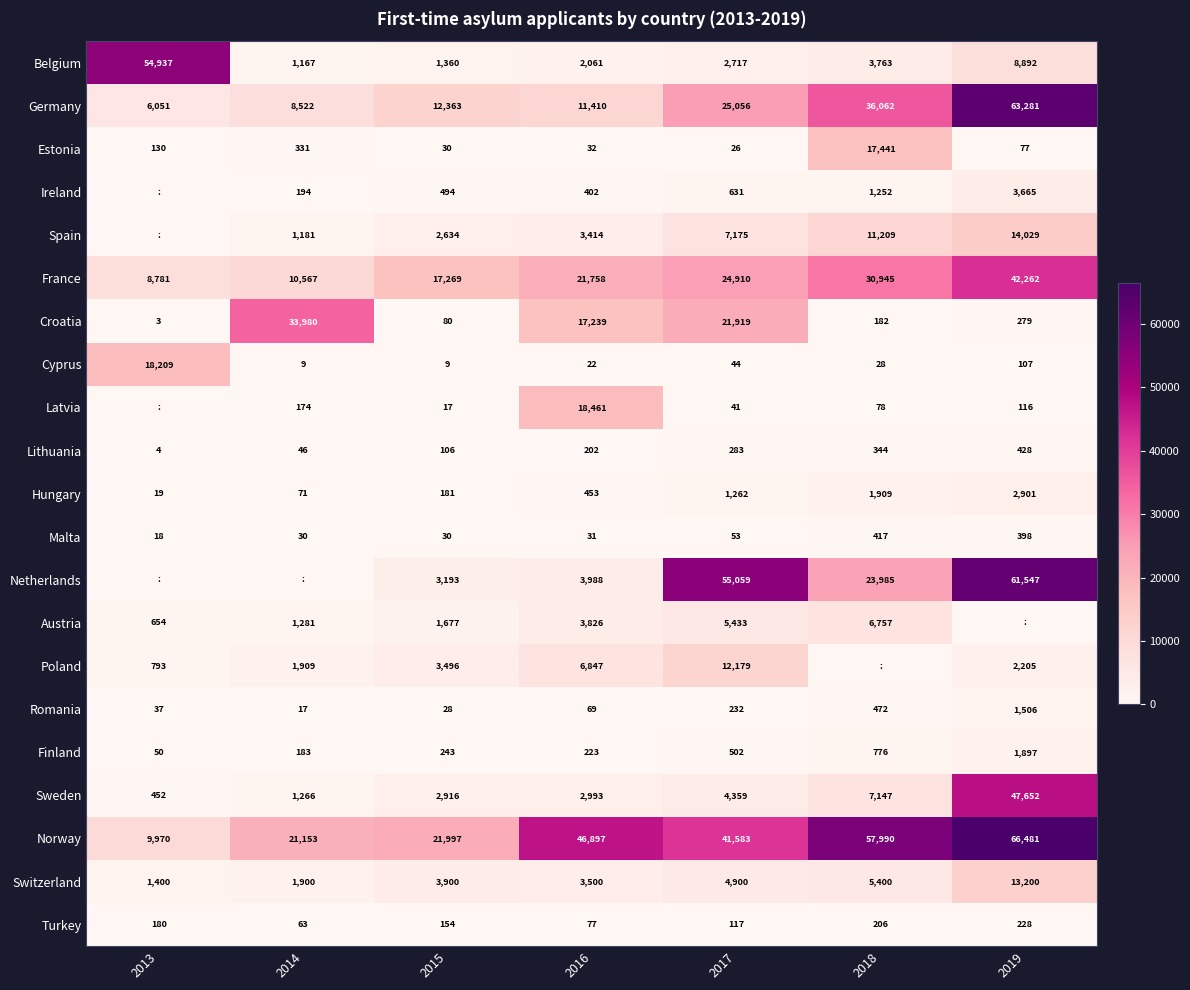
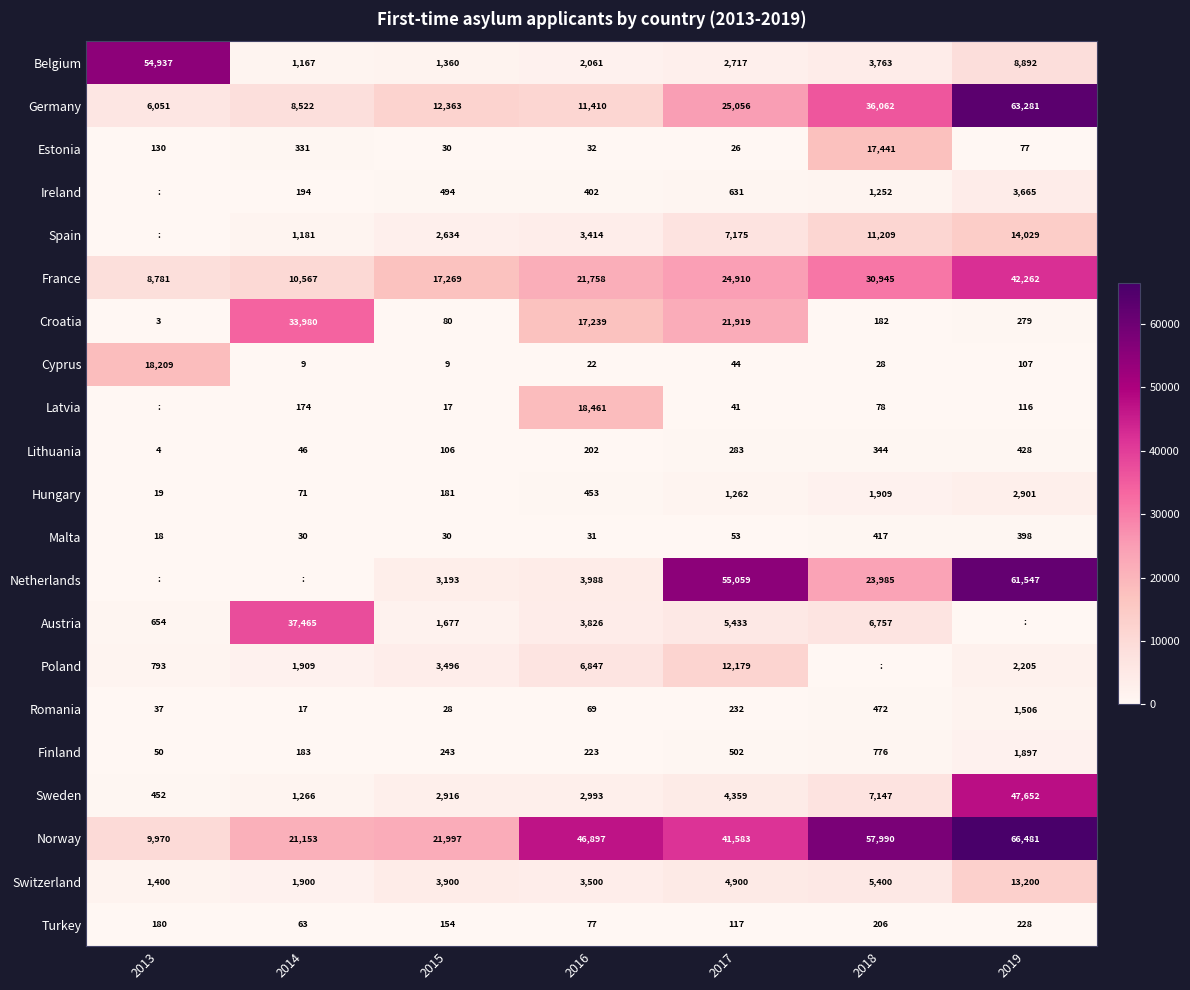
  {
    "Belgium": {
      "2013": "54,937",
      "2014": "1,167",
      "2015": "1,360",
      "2016": "2,061",
      "2017": "2,717",
      "2018": "3,763",
      "2019": "8,892"
    },
    "Germany": {
      "2013": "6,051",
      "2014": "8,522",
      "2015": "12,363",
      "2016": "11,410",
      "2017": "25,056",
      "2018": "36,062",
      "2019": "63,281"
    },
    "Estonia": {
      "2013": "130",
      "2014": "331",
      "2015": "30",
      "2016": "32",
      "2017": "26",
      "2018": "17,441",
      "2019": "77"
    },
    "Ireland": {
      "2014": "194",
      "2015": "494",
      "2016": "402",
      "2017": "631",
      "2018": "1,252",
      "2019": "3,665"
    },
    "Spain": {
      "2014": "1,181",
      "2015": "2,634",
      "2016": "3,414",
      "2017": "7,175",
      "2018": "11,209",
      "2019": "14,029"
    },
    "France": {
      "2013": "8,781",
      "2014": "10,567",
      "2015": "17,269",
      "2016": "21,758",
      "2017": "24,910",
      "2018": "30,945",
      "2019": "42,262"
    },
    "Croatia": {
      "2013": "3",
      "2014": "33,980",
      "2015": "80",
      "2016": "17,239",
      "2017": "21,919",
      "2018": "182",
      "2019": "279"
    },
    "Cyprus": {
      "2013": "18,209",
      "2014": "9",
      "2015": "9",
      "2016": "22",
      "2017": "44",
      "2018": "28",
      "2019": "107"
    },
    "Latvia": {
      "2014": "174",
      "2015": "17",
      "2016": "18,461",
      "2017": "41",
      "2018": "78",
      "2019": "116"
    },
    "Lithuania": {
      "2013": "4",
      "2014": "46",
      "2015": "106",
      "2016": "202",
      "2017": "283",
      "2018": "344",
      "2019": "428"
    },
    "Hungary": {
      "2013": "19",
      "2014": "71",
      "2015": "181",
      "2016": "453",
      "2017": "1,262",
      "2018": "1,909",
      "2019": "2,901"
    },
    "Malta": {
      "2013": "18",
      "2014": "30",
      "2015": "30",
      "2016": "31",
      "2017": "53",
      "2018": "417",
      "2019": "398"
    },
    "Netherlands": {
      "2015": "3,193",
      "2016": "3,988",
      "2017": "55,059",
      "2018": "23,985",
      "2019": "61,547"
    },
    "Austria": {
      "2013": "654",
-     "2014": "1,281",
+     "2014": "37,465",
      "2015": "1,677",
      "2016": "3,826",
      "2017": "5,433",
      "2018": "6,757"
    },
    "Poland": {
      "2013": "793",
      "2014": "1,909",
      "2015": "3,496",
      "2016": "6,847",
      "2017": "12,179",
      "2019": "2,205"
    },
    "Romania": {
      "2013": "37",
      "2014": "17",
      "2015": "28",
      "2016": "69",
      "2017": "232",
      "2018": "472",
      "2019": "1,506"
    },
    "Finland": {
      "2013": "50",
      "2014": "183",
      "2015": "243",
      "2016": "223",
      "2017": "502",
      "2018": "776",
      "2019": "1,897"
    },
    "Sweden": {
      "2013": "452",
      "2014": "1,266",
      "2015": "2,916",
      "2016": "2,993",
      "2017": "4,359",
      "2018": "7,147",
      "2019": "47,652"
    },
    "Norway": {
      "2013": "9,970",
      "2014": "21,153",
      "2015": "21,997",
      "2016": "46,897",
      "2017": "41,583",
      "2018": "57,990",
      "2019": "66,481"
    },
    "Switzerland": {
      "2013": "1,400",
      "2014": "1,900",
      "2015": "3,900",
      "2016": "3,500",
      "2017": "4,900",
      "2018": "5,400",
      "2019": "13,200"
    },
    "Turkey": {
      "2013": "180",
      "2014": "63",
      "2015": "154",
      "2016": "77",
      "2017": "117",
      "2018": "206",
      "2019": "228"
    }
  }
